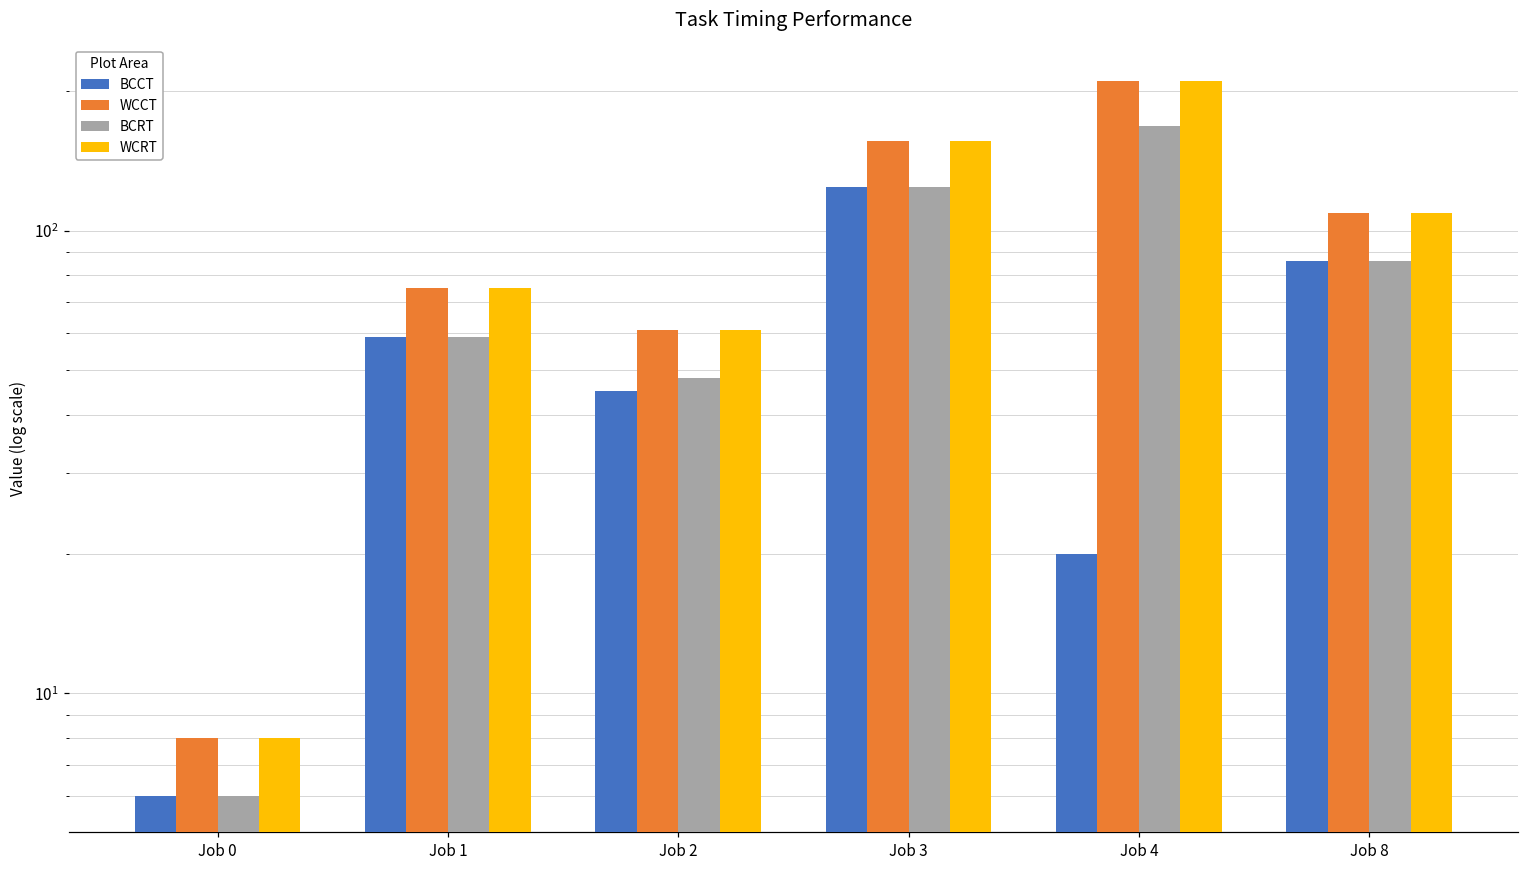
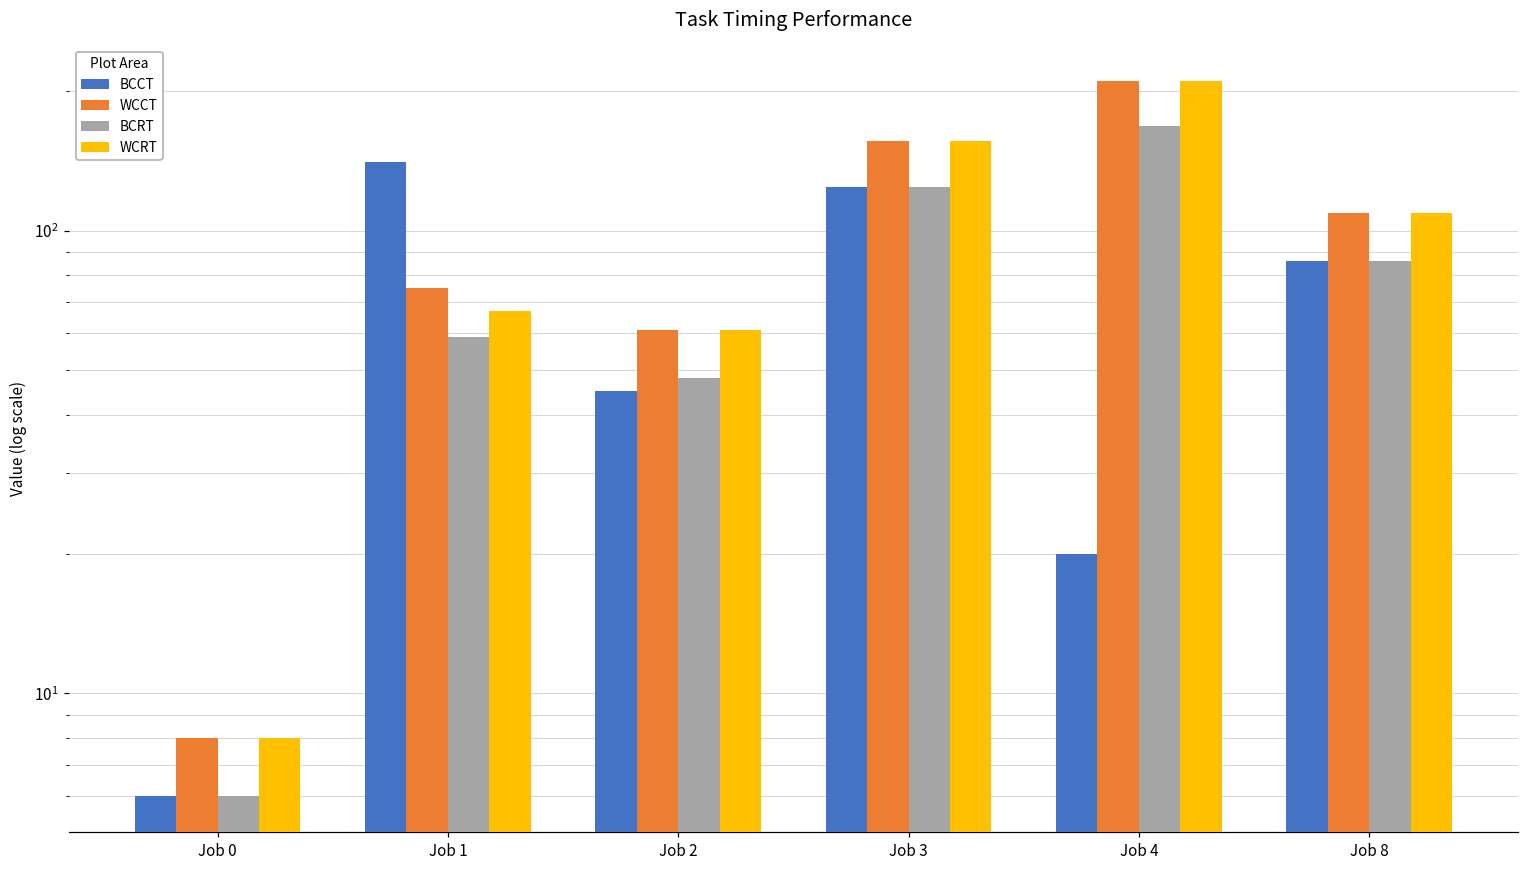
  {
    "BCCT": {
      "Job 0": 6,
-     "Job 1": 59,
+     "Job 1": 141,
      "Job 2": 45,
      "Job 3": 124,
      "Job 4": 20,
      "Job 8": 86
    },
    "WCCT": {
      "Job 0": 8,
      "Job 1": 75,
      "Job 2": 61,
      "Job 3": 156,
      "Job 4": 210,
      "Job 8": 109
    },
    "BCRT": {
      "Job 0": 6,
      "Job 1": 59,
      "Job 2": 48,
      "Job 3": 124,
      "Job 4": 168,
      "Job 8": 86
    },
    "WCRT": {
      "Job 0": 8,
-     "Job 1": 75,
+     "Job 1": 67,
      "Job 2": 61,
      "Job 3": 156,
      "Job 4": 210,
      "Job 8": 109
    }
  }
